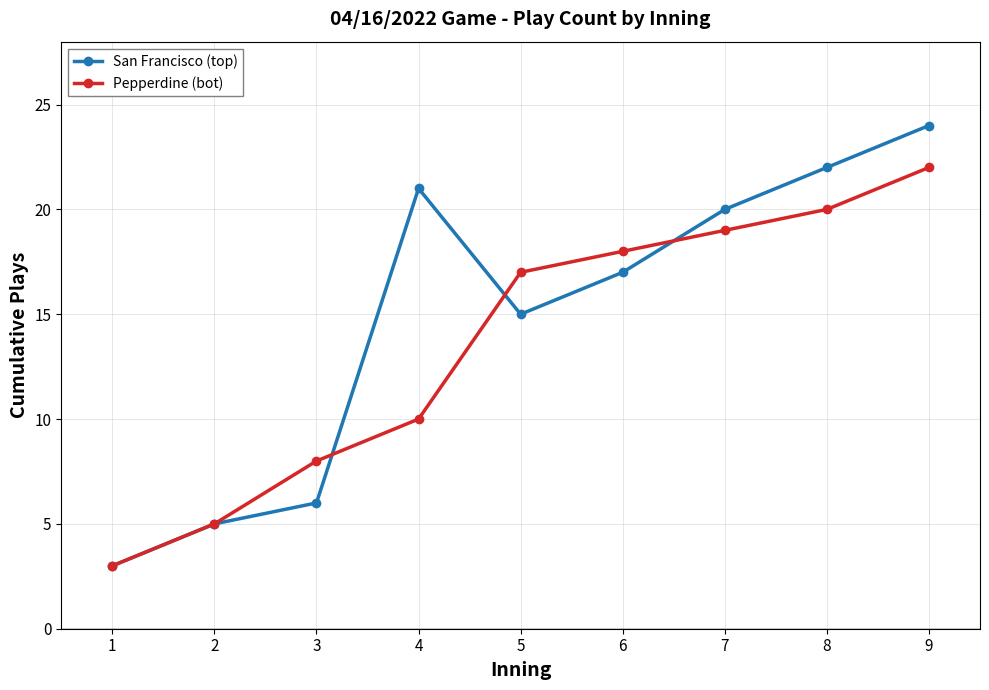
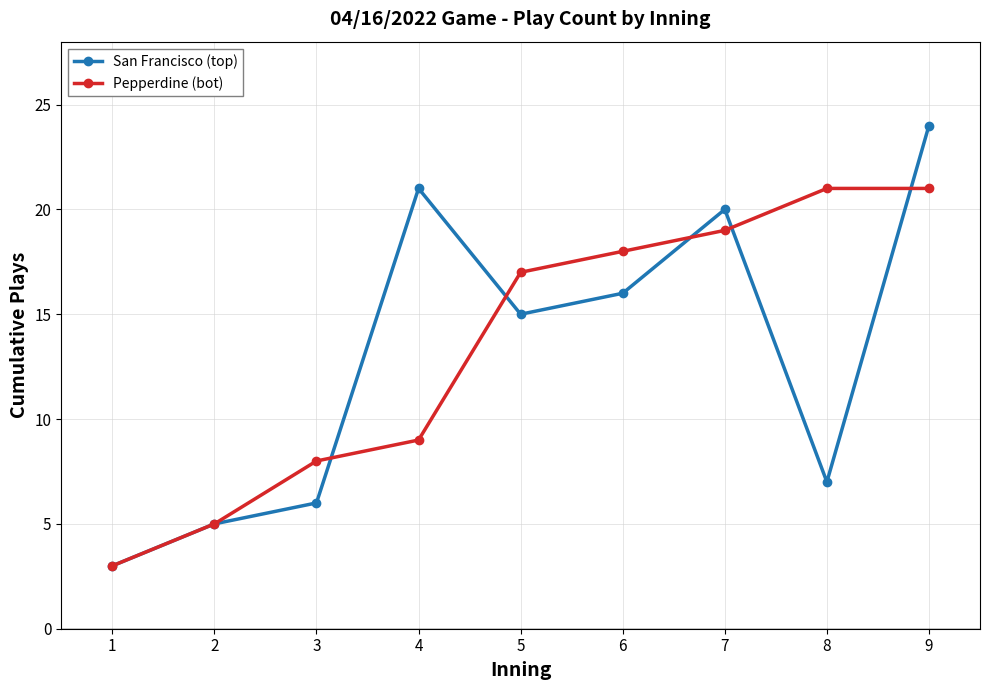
  {
    "San Francisco (top)": {
      "3": 6,
      "4": 21,
      "5": 15,
-     "6": 17,
+     "6": 16,
      "7": 20,
-     "8": 22,
+     "8": 7,
      "9": 24
    },
    "Pepperdine (bot)": {
      "3": 8,
-     "4": 10,
+     "4": 9,
      "5": 17,
      "6": 18,
      "7": 19,
-     "8": 20,
-     "9": 22
+     "8": 21,
+     "9": 21
    }
  }
